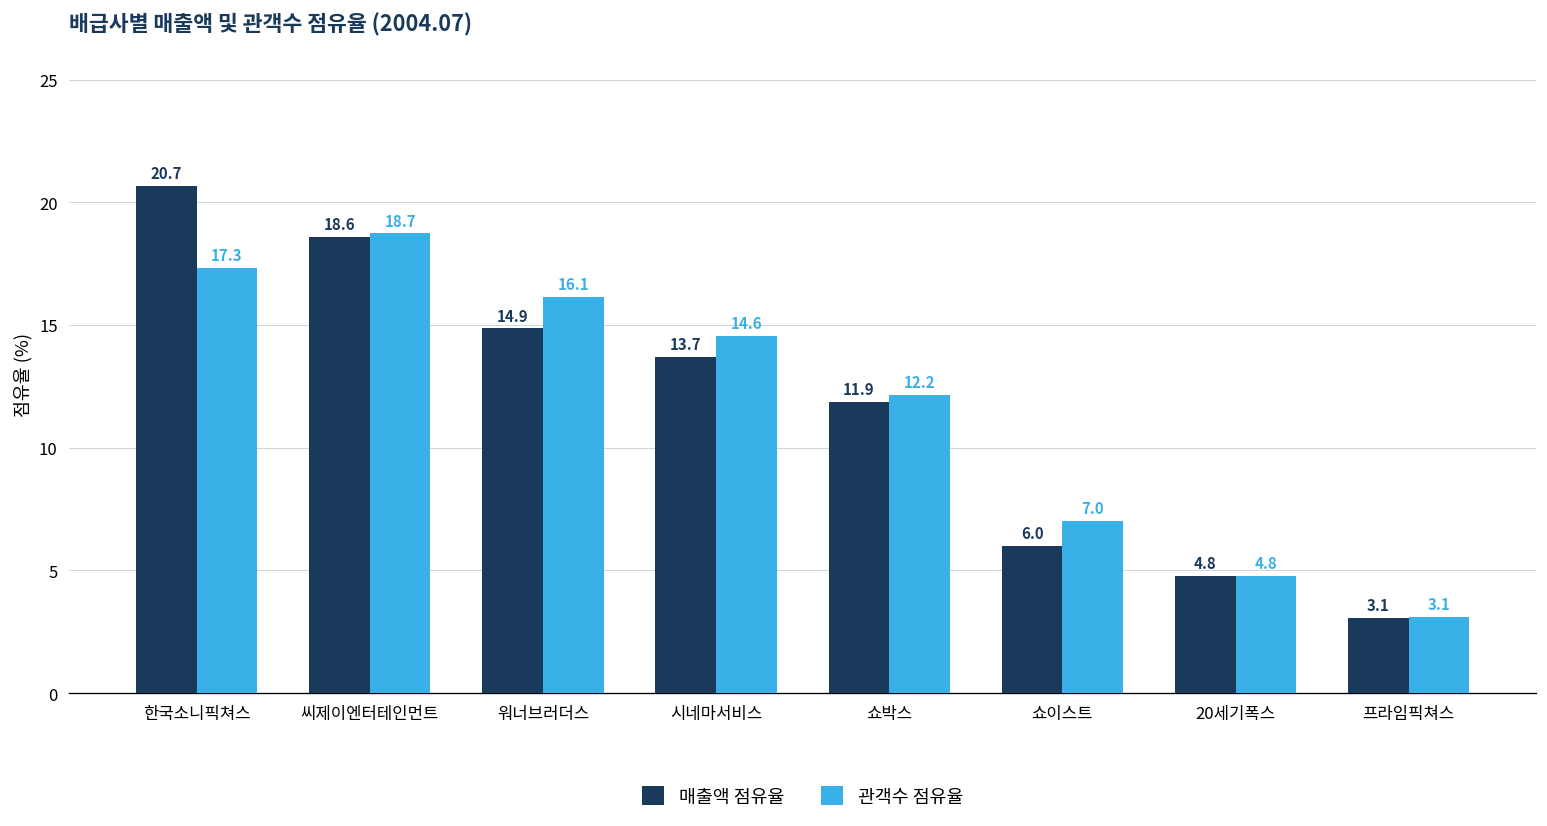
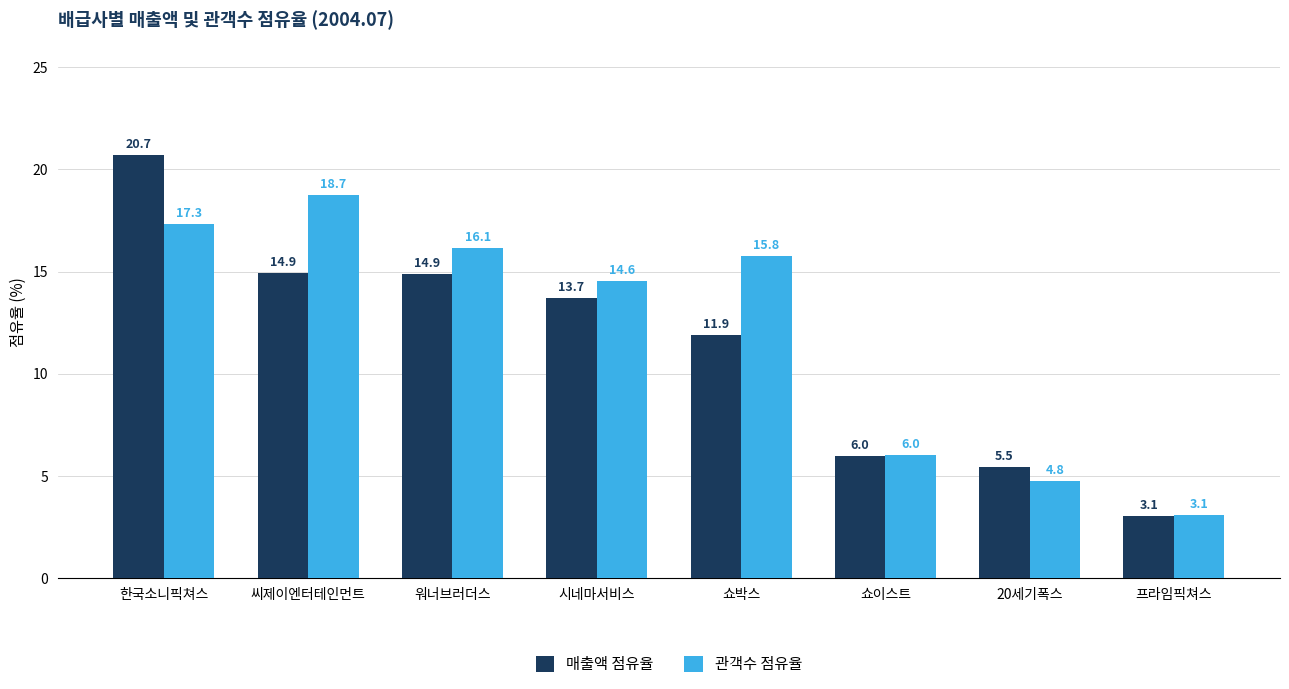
  {
    "매출액 점유율": {
      "한국소니픽쳐스": 20.7,
-     "씨제이엔터테인먼트": 18.6,
+     "씨제이엔터테인먼트": 14.9,
      "워너브러더스": 14.9,
      "시네마서비스": 13.7,
      "쇼박스": 11.9,
      "쇼이스트": 6.0,
-     "20세기폭스": 4.8,
+     "20세기폭스": 5.5,
      "프라임픽쳐스": 3.1
    },
    "관객수 점유율": {
      "한국소니픽쳐스": 17.3,
      "씨제이엔터테인먼트": 18.7,
      "워너브러더스": 16.1,
      "시네마서비스": 14.6,
-     "쇼박스": 12.2,
-     "쇼이스트": 7.0,
+     "쇼박스": 15.8,
+     "쇼이스트": 6.0,
      "20세기폭스": 4.8,
      "프라임픽쳐스": 3.1
    }
  }
